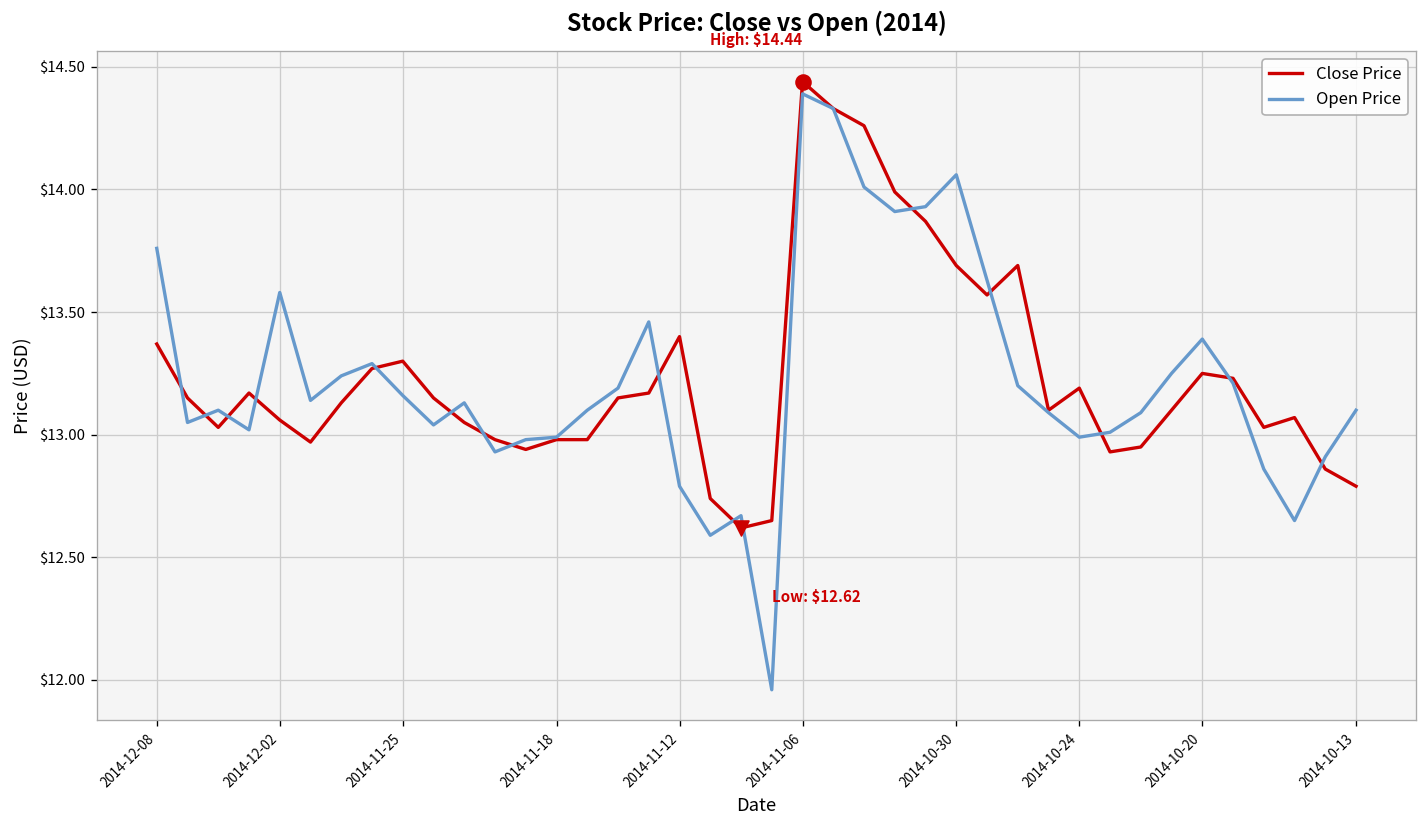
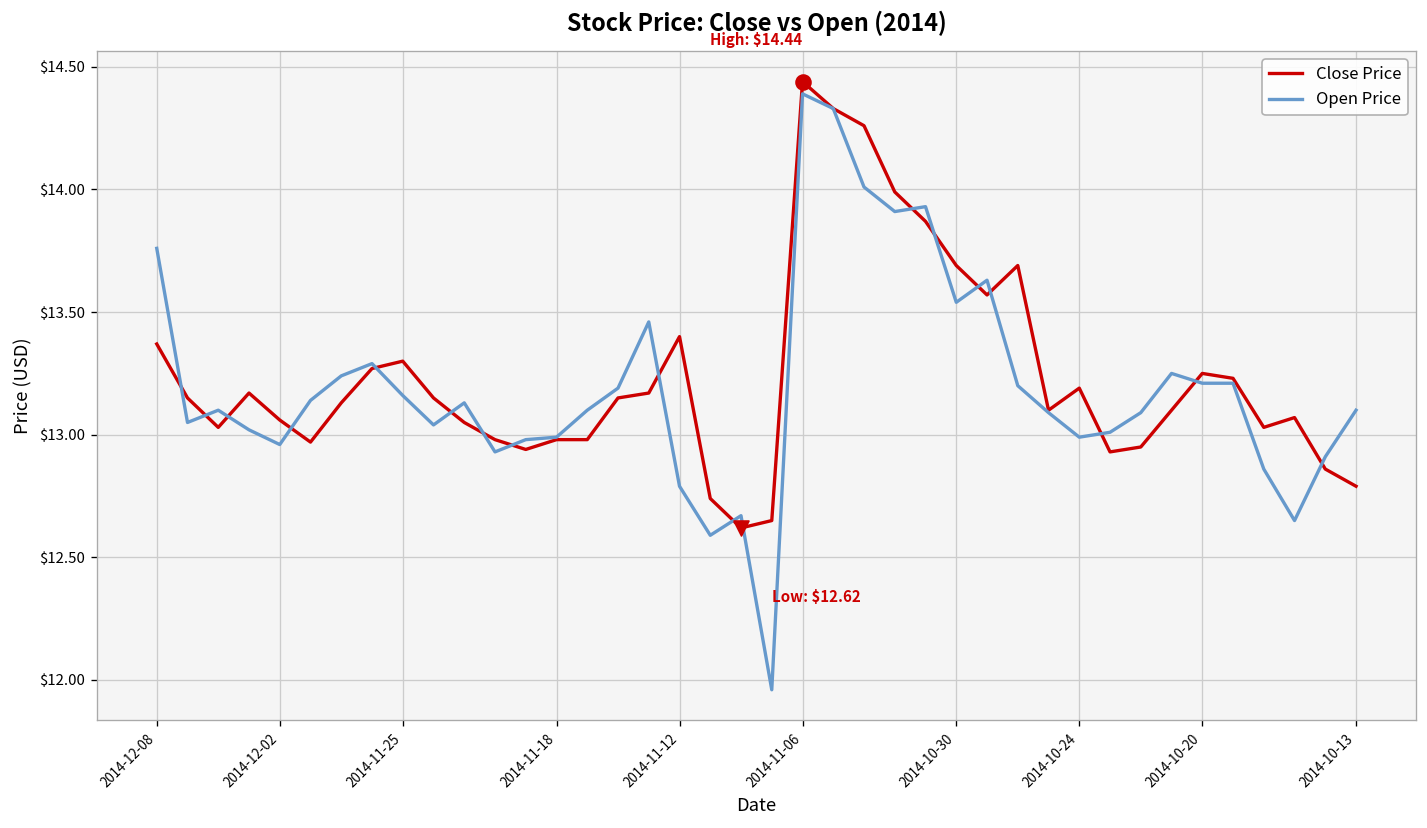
  {
    "Open Price": {
      "2014-12-08": "$13.76",
-     "2014-12-02": "$13.58",
+     "2014-12-02": "$12.96",
      "2014-11-25": "$13.16",
      "2014-11-12": "$12.79",
      "2014-11-06": "$14.39",
-     "2014-10-30": "$14.06",
+     "2014-10-30": "$13.54",
      "2014-10-24": "$12.99",
-     "2014-10-20": "$13.39",
+     "2014-10-20": "$13.21",
      "2014-10-13": "$13.10"
    }
  }
